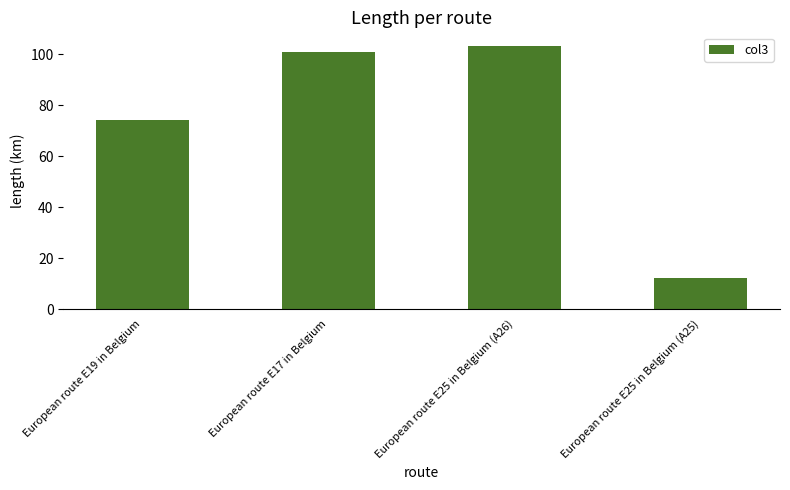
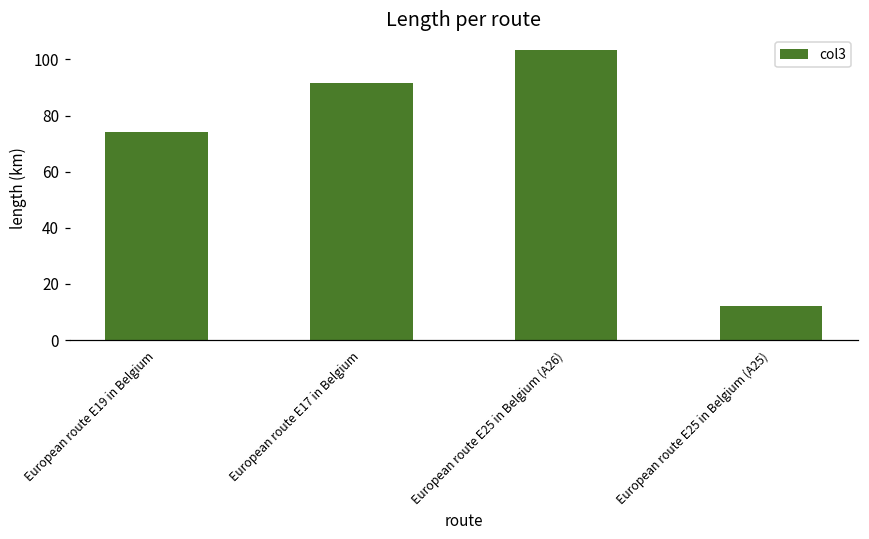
  {
    "European route E19 in Belgium": 74,
-   "European route E17 in Belgium": 101,
+   "European route E17 in Belgium": 92,
    "European route E25 in Belgium (A26)": 103,
    "European route E25 in Belgium (A25)": 12
  }
